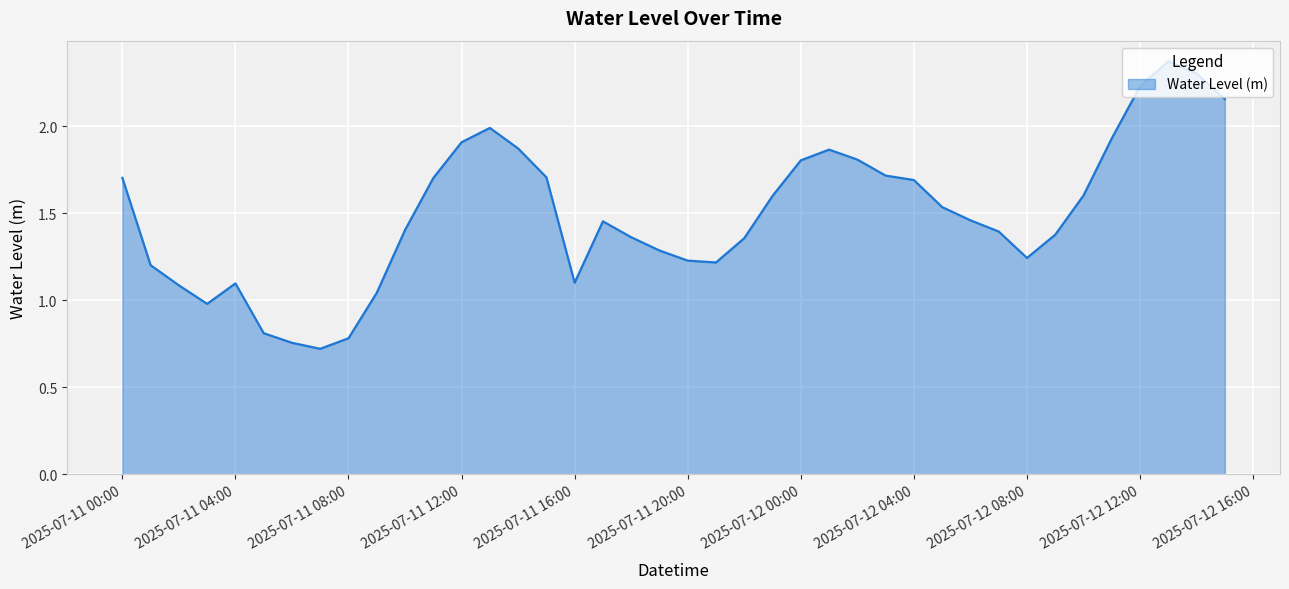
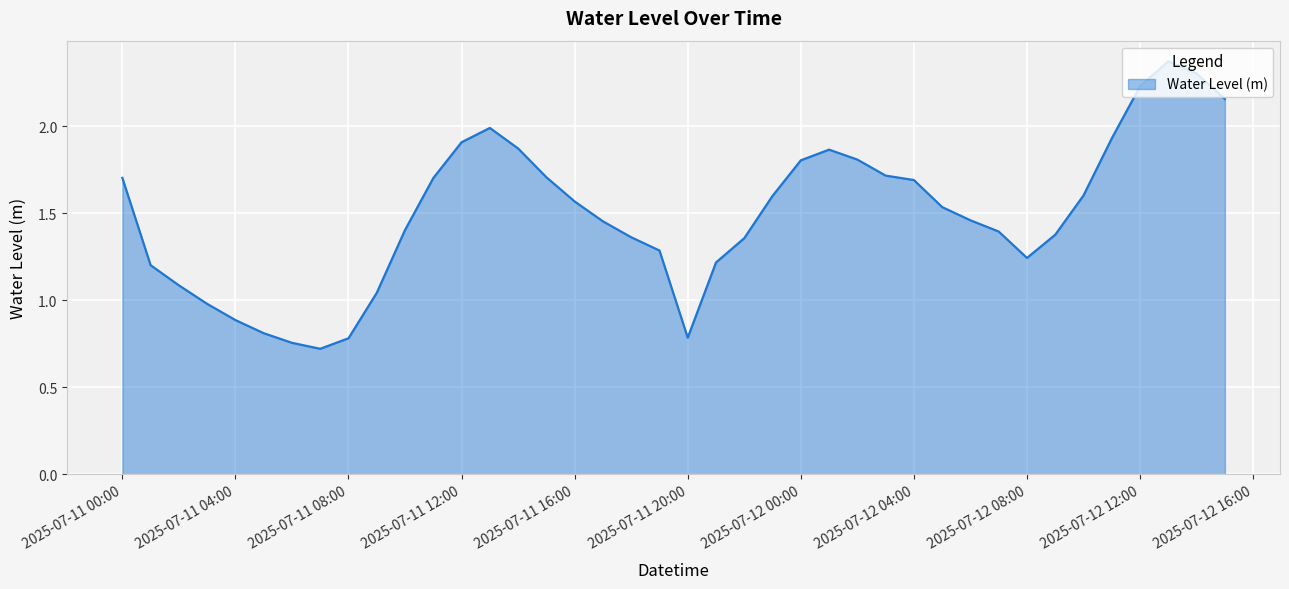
  {
    "2025-07-11 00:00": 1.70,
-   "2025-07-11 04:00": 1.10,
+   "2025-07-11 04:00": 0.89,
    "2025-07-11 08:00": 0.78,
    "2025-07-11 12:00": 1.91,
-   "2025-07-11 16:00": 1.10,
-   "2025-07-11 20:00": 1.23,
+   "2025-07-11 16:00": 1.57,
+   "2025-07-11 20:00": 0.79,
    "2025-07-12 00:00": 1.80,
    "2025-07-12 04:00": 1.69,
    "2025-07-12 08:00": 1.24
  }
